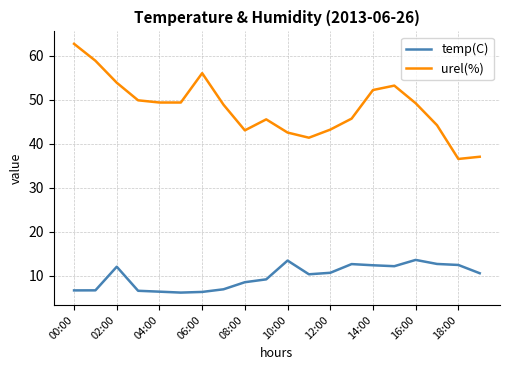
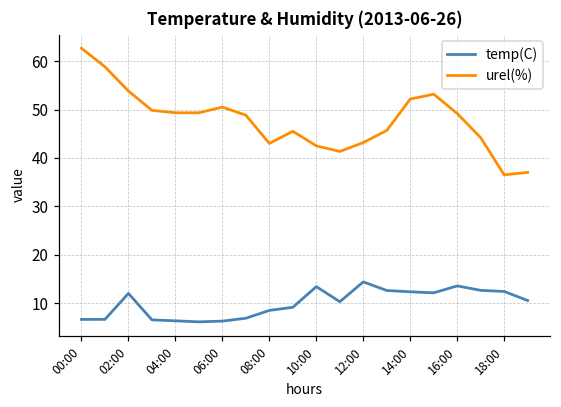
  {
    "temp(C)": {
      "00:00": 7,
      "02:00": 12,
      "04:00": 6,
      "06:00": 6,
      "08:00": 8,
      "10:00": 13,
-     "12:00": 11,
+     "12:00": 14,
      "14:00": 12,
      "16:00": 14,
      "18:00": 12
    },
    "urel(%)": {
      "00:00": 63,
      "02:00": 54,
      "04:00": 49,
-     "06:00": 56,
+     "06:00": 51,
      "08:00": 43,
      "10:00": 43,
      "12:00": 43,
      "14:00": 52,
      "16:00": 49,
      "18:00": 37
    }
  }
